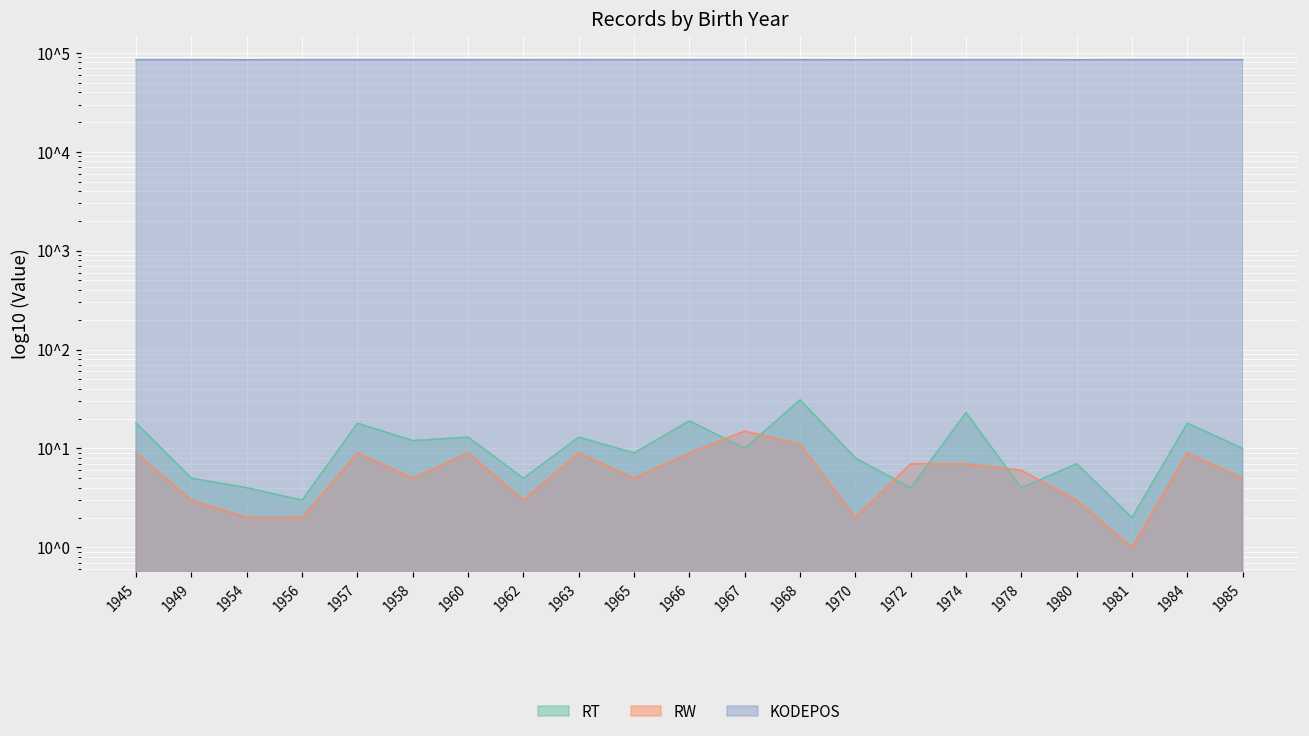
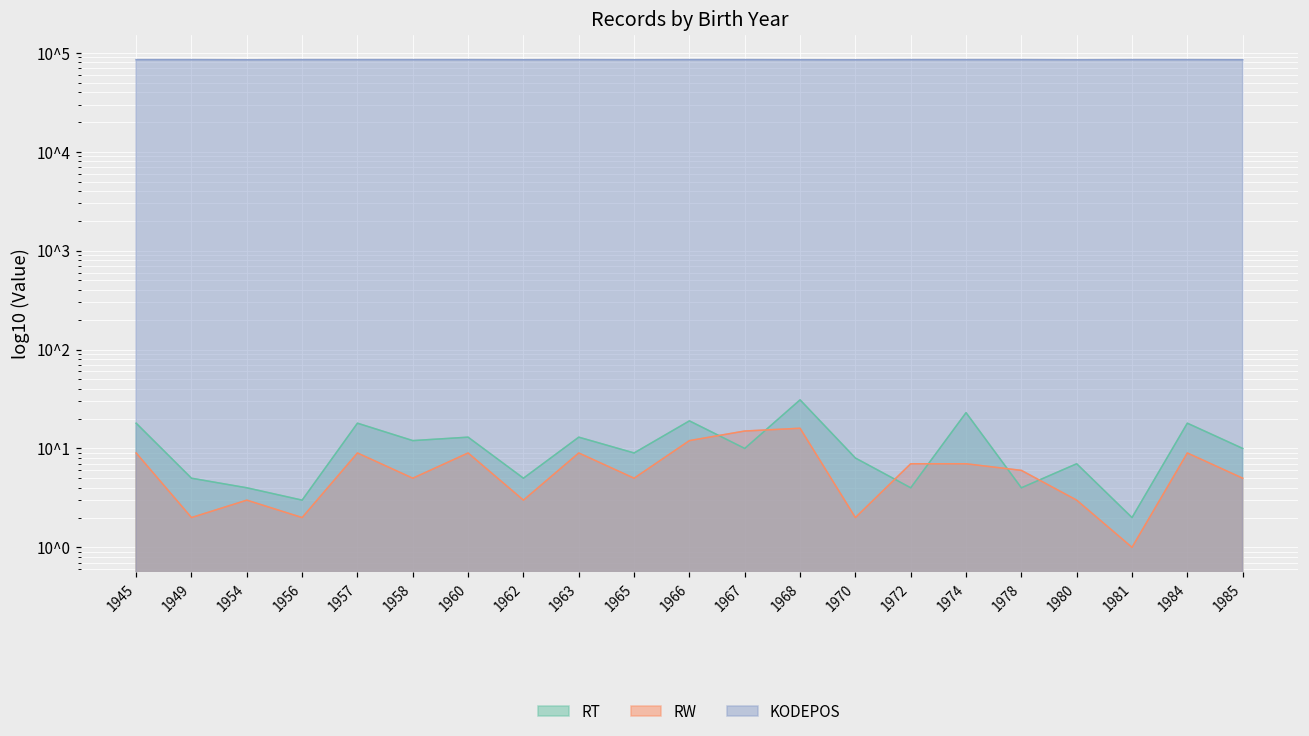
  {
    "RW": {
      "1945": 9,
-     "1949": 3,
-     "1954": 2,
+     "1949": 2,
+     "1954": 3,
      "1956": 2,
      "1957": 9,
      "1958": 5,
      "1960": 9,
      "1962": 3,
      "1963": 9,
      "1965": 5,
-     "1966": 9,
+     "1966": 12,
      "1967": 15,
-     "1968": 11,
+     "1968": 16,
      "1970": 2,
      "1972": 7,
      "1974": 7,
      "1978": 6,
      "1980": 3,
      "1981": 1,
      "1984": 9,
      "1985": 5
    }
  }
